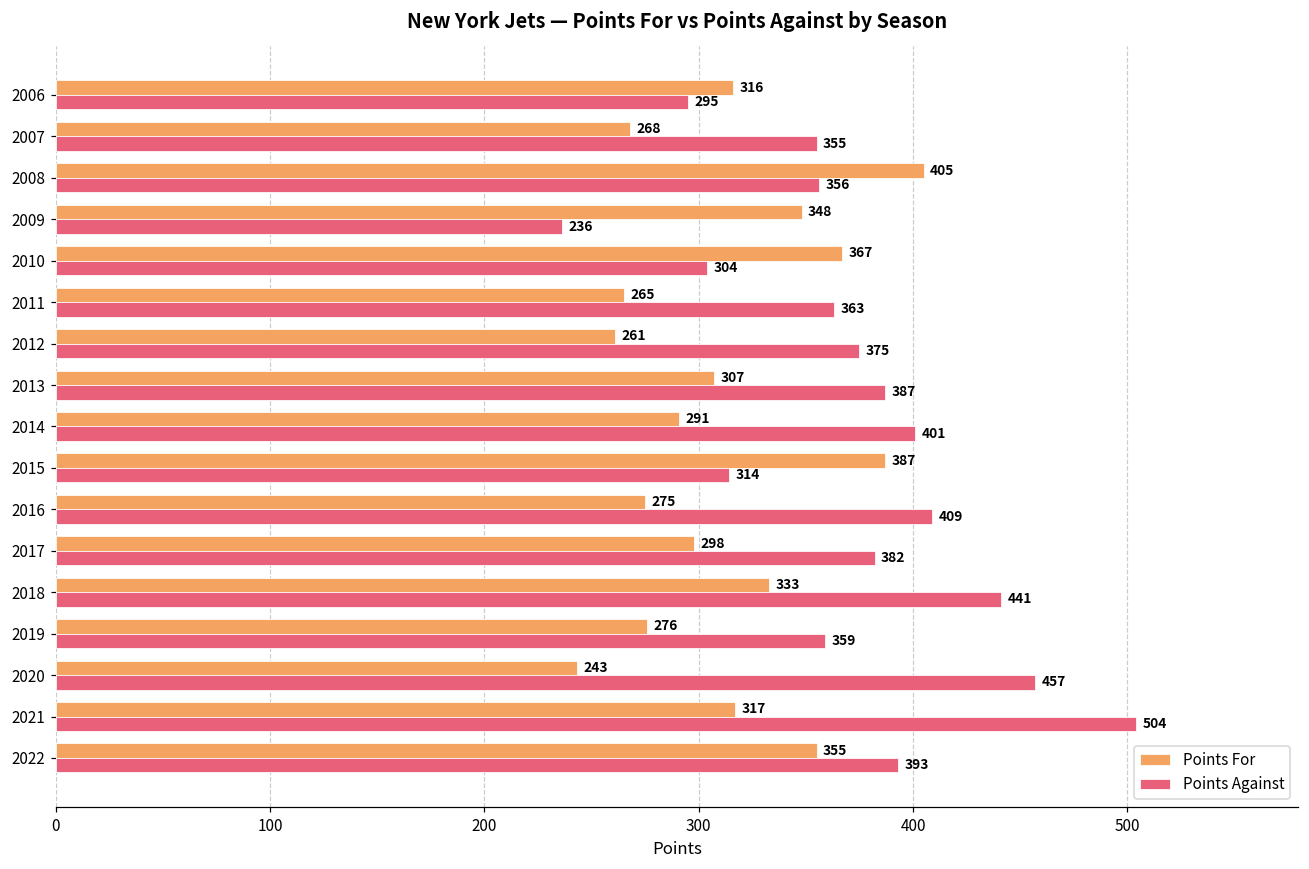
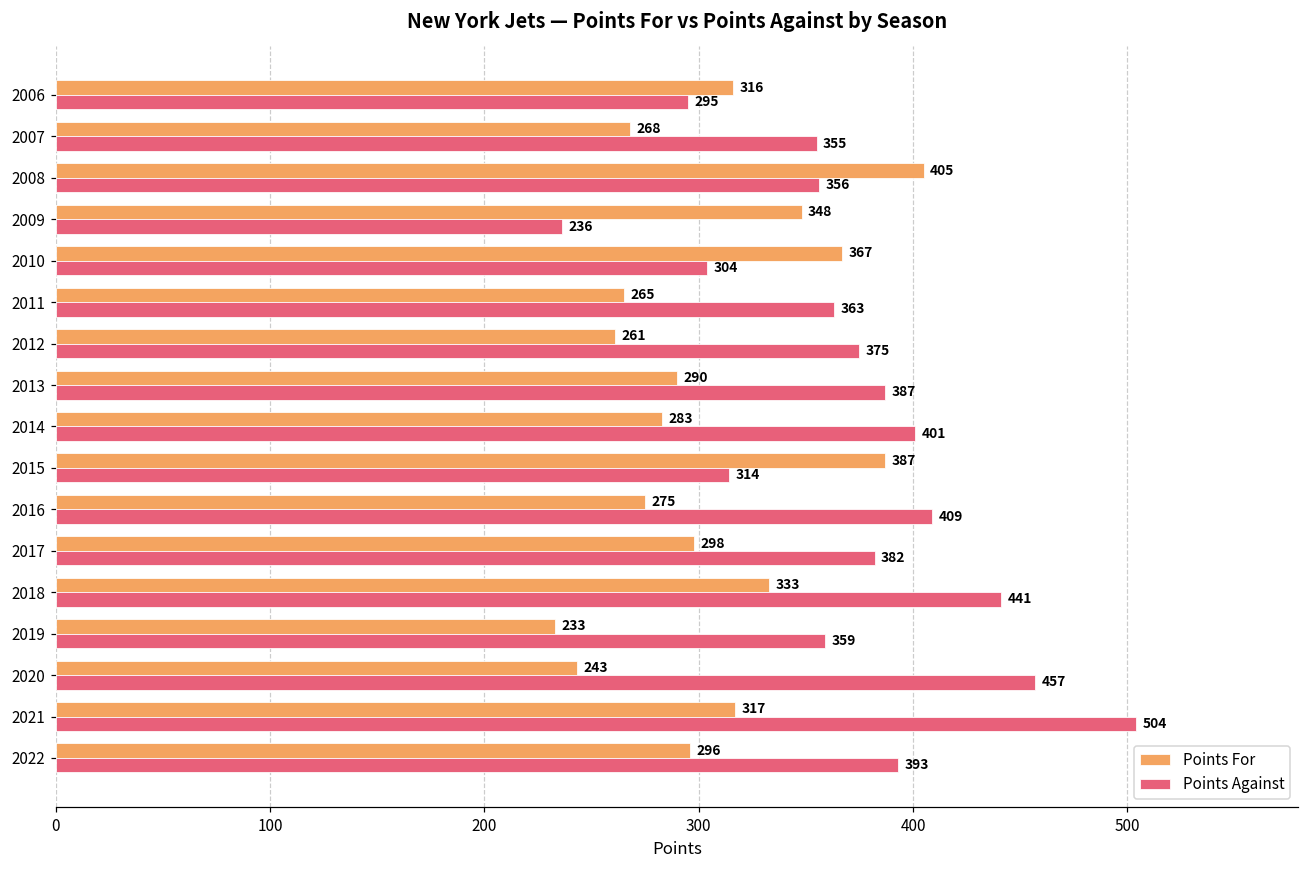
  {
    "Points For": {
      "2006": 316,
      "2007": 268,
      "2008": 405,
      "2009": 348,
      "2010": 367,
      "2011": 265,
      "2012": 261,
-     "2013": 307,
-     "2014": 291,
+     "2013": 290,
+     "2014": 283,
      "2015": 387,
      "2016": 275,
      "2017": 298,
      "2018": 333,
-     "2019": 276,
+     "2019": 233,
      "2020": 243,
      "2021": 317,
-     "2022": 355
+     "2022": 296
    },
    "Points Against": {
      "2006": 295,
      "2007": 355,
      "2008": 356,
      "2009": 236,
      "2010": 304,
      "2011": 363,
      "2012": 375,
      "2013": 387,
      "2014": 401,
      "2015": 314,
      "2016": 409,
      "2017": 382,
      "2018": 441,
      "2019": 359,
      "2020": 457,
      "2021": 504,
      "2022": 393
    }
  }
